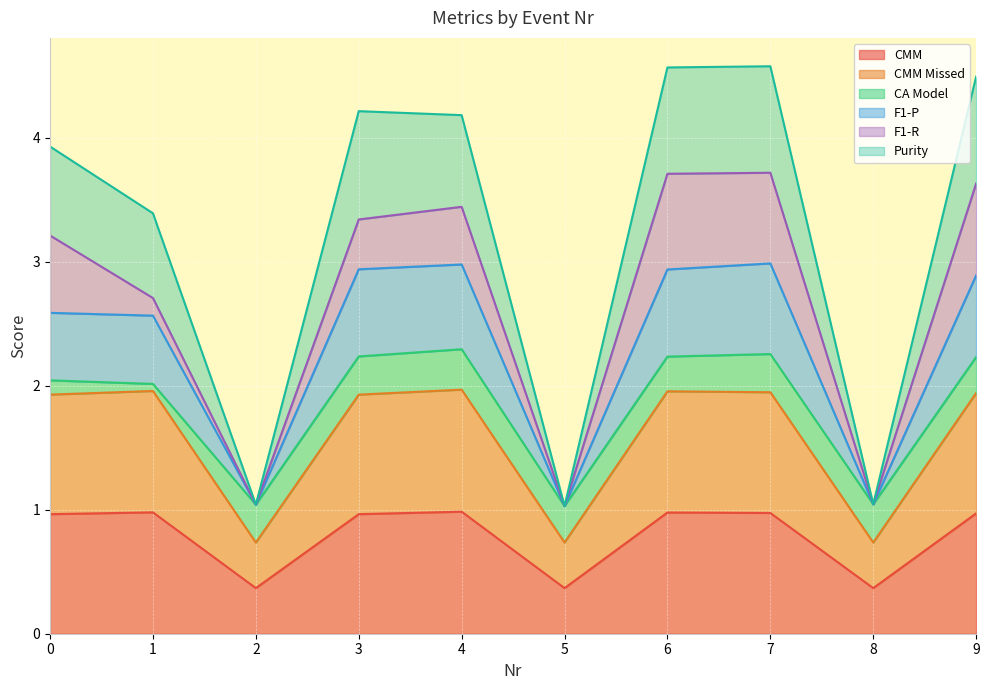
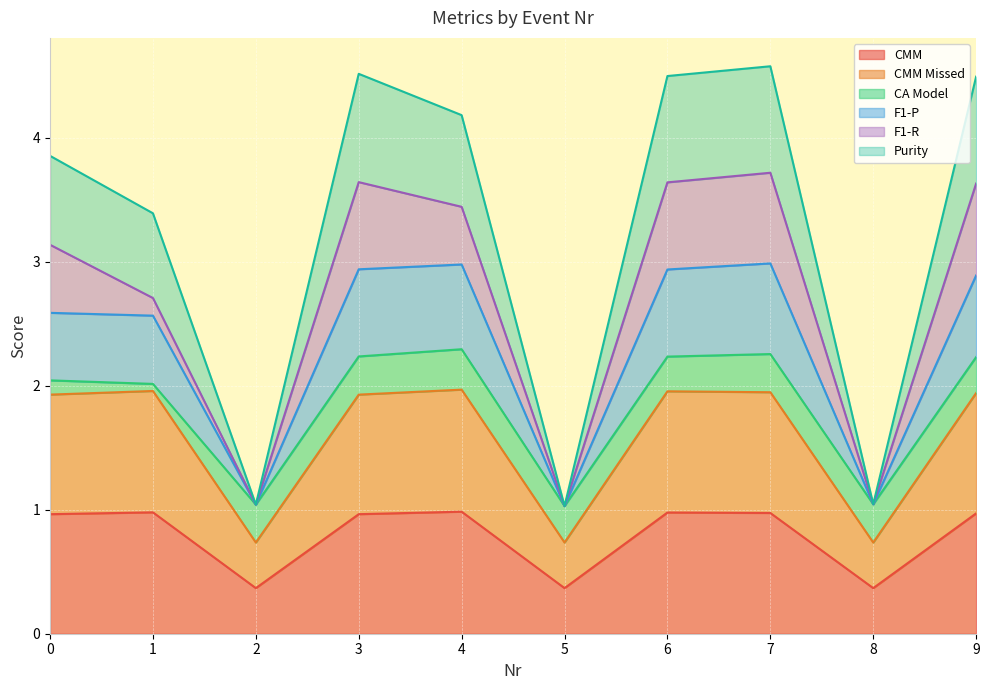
  {
    "F1-R": {
-     "0": 0.62,
+     "0": 0.55,
      "1": 0.14,
-     "3": 0.40,
+     "3": 0.70,
      "4": 0.47,
-     "6": 0.77,
+     "6": 0.70,
      "7": 0.73,
      "9": 0.74
    }
  }
